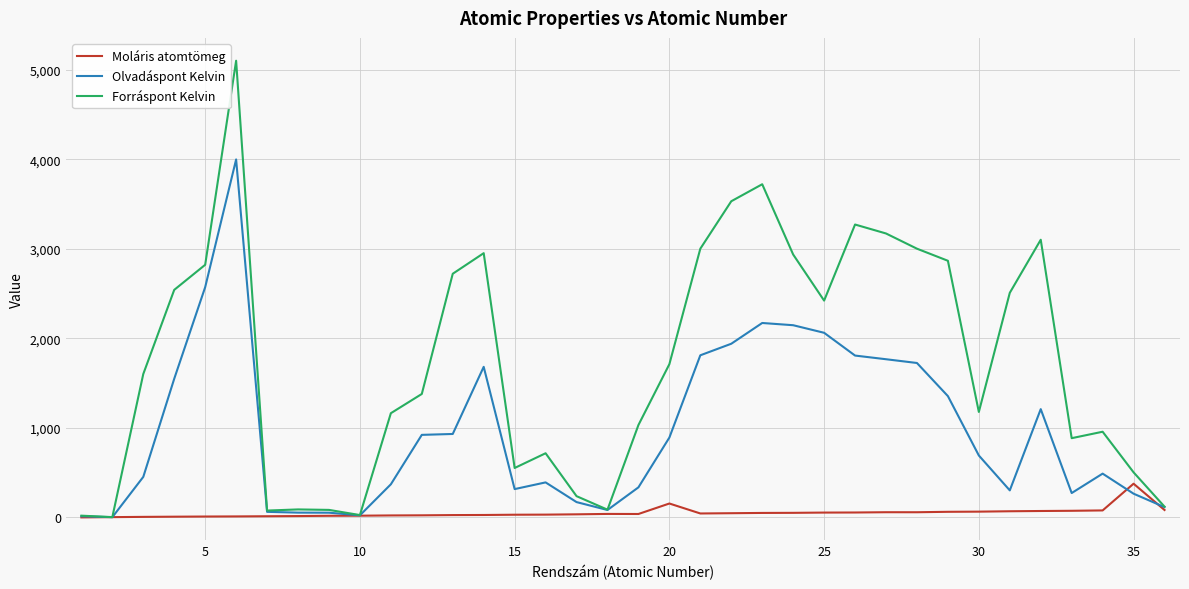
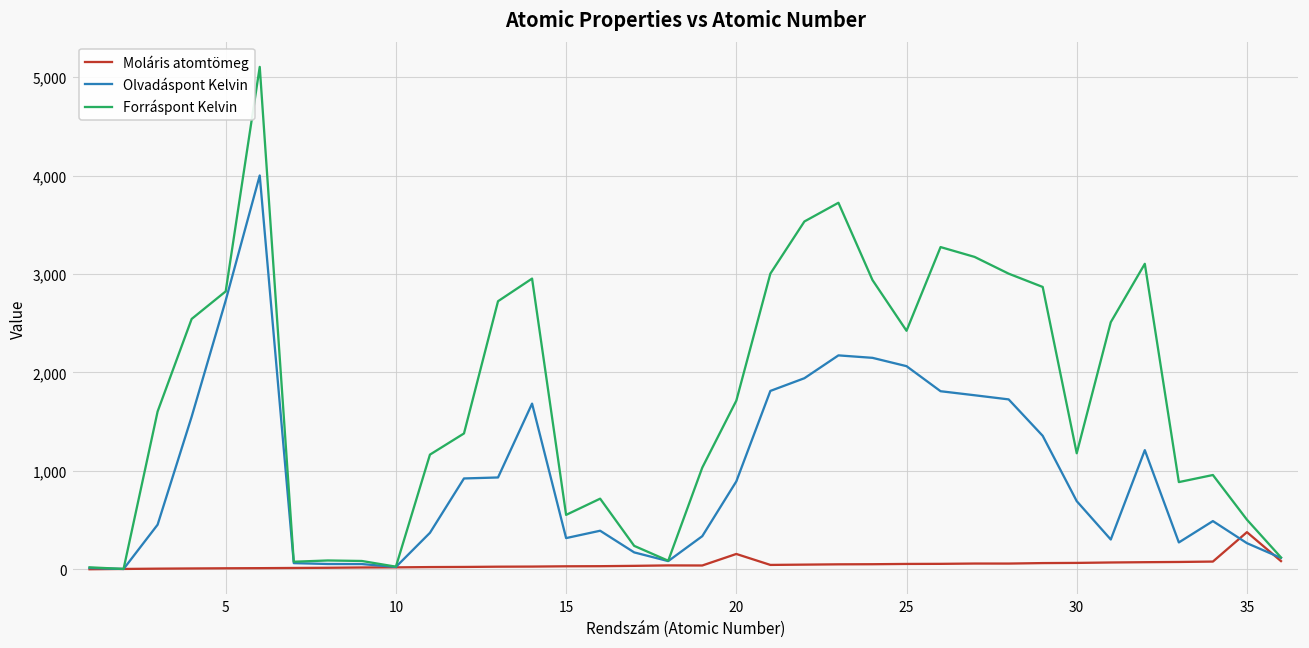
  {
    "Moláris atomtömeg": {
      "5": "0",
      "15": "0",
      "20": "200",
      "25": "100",
      "30": "100",
      "35": "400"
    },
    "Olvadáspont Kelvin": {
-     "5": "2,600",
+     "5": "2,700",
      "15": "300",
      "20": "900",
      "25": "2,100",
      "30": "700",
      "35": "300"
    },
    "Forráspont Kelvin": {
      "5": "2,800",
      "15": "600",
      "20": "1,700",
      "25": "2,400",
      "30": "1,200",
      "35": "500"
    }
  }
